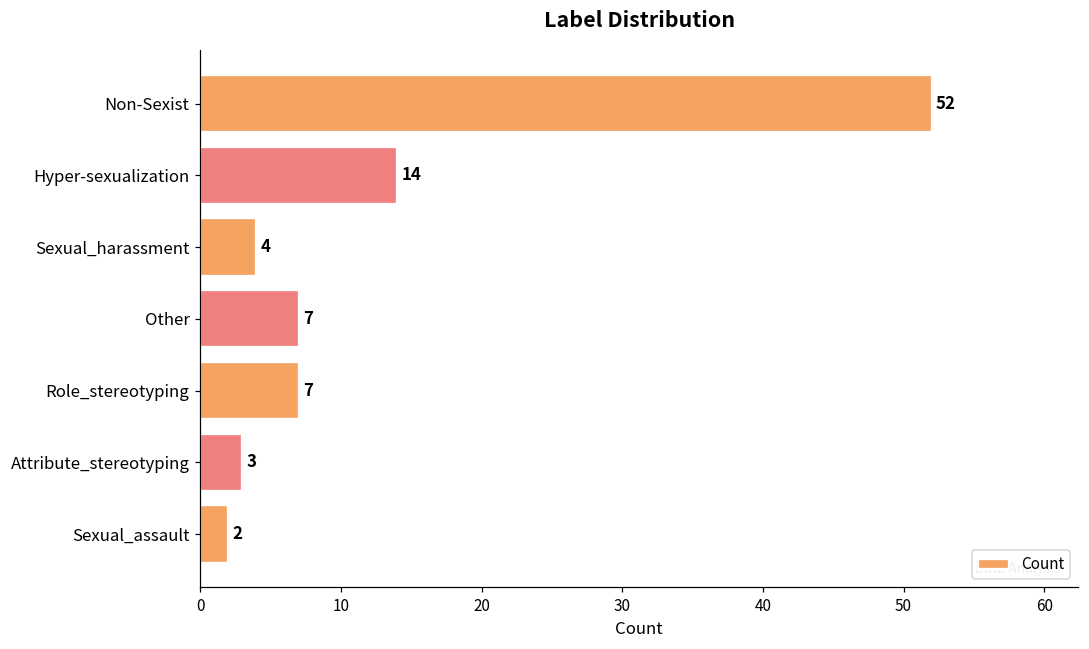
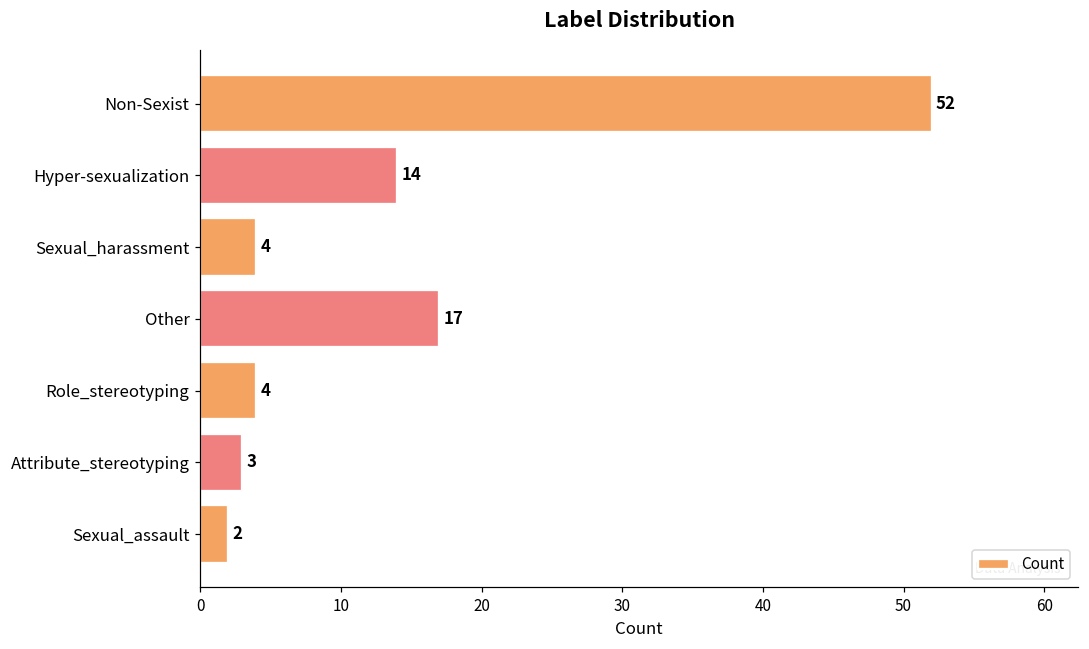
  {
    "Non-Sexist": 52,
    "Hyper-sexualization": 14,
    "Sexual_harassment": 4,
-   "Other": 7,
-   "Role_stereotyping": 7,
+   "Other": 17,
+   "Role_stereotyping": 4,
    "Attribute_stereotyping": 3,
    "Sexual_assault": 2
  }
